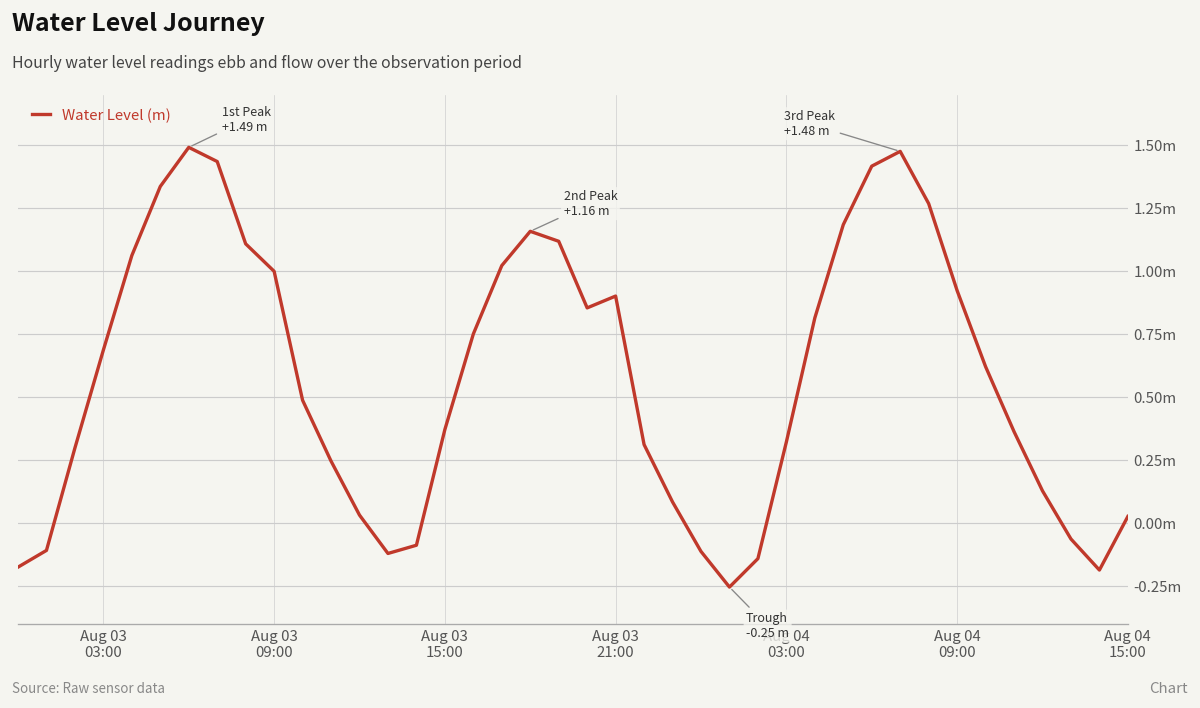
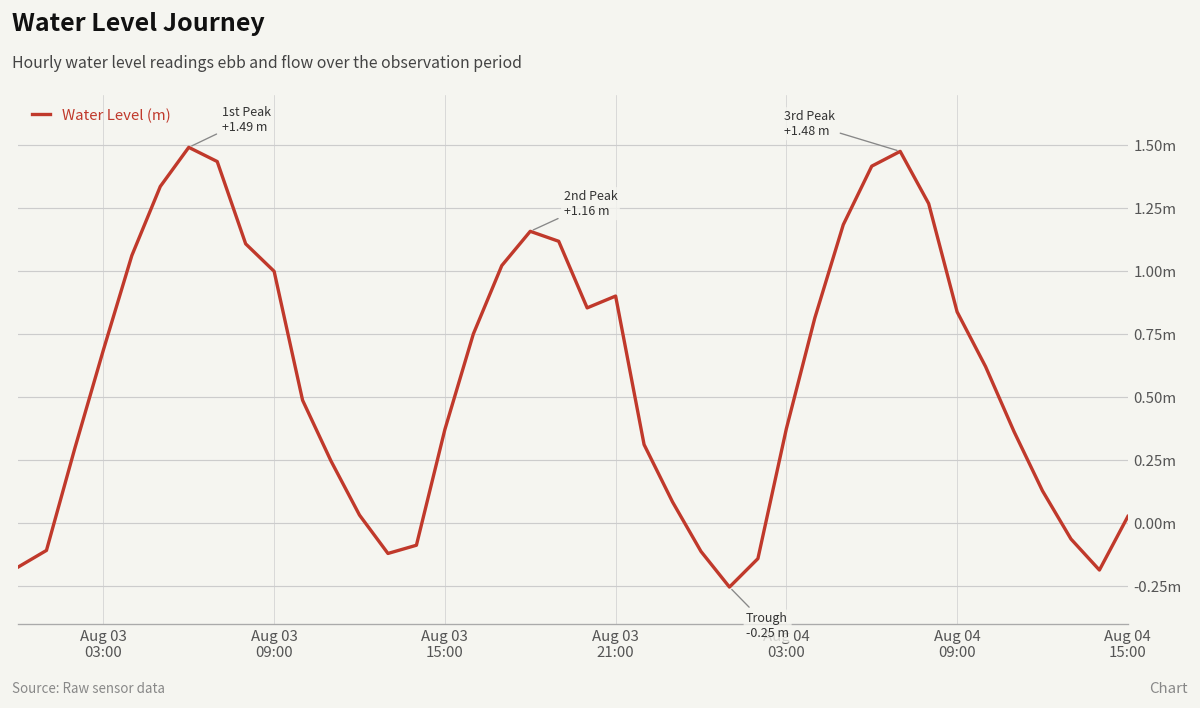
  {
    "Aug 03 03:00": "0.69m",
    "Aug 03 09:00": "1.00m",
    "Aug 03 15:00": "0.37m",
    "Aug 03 21:00": "0.90m",
-   "Aug 04 03:00": "0.32m",
-   "Aug 04 09:00": "0.92m",
+   "Aug 04 03:00": "0.38m",
+   "Aug 04 09:00": "0.84m",
    "Aug 04 15:00": "0.03m"
  }
